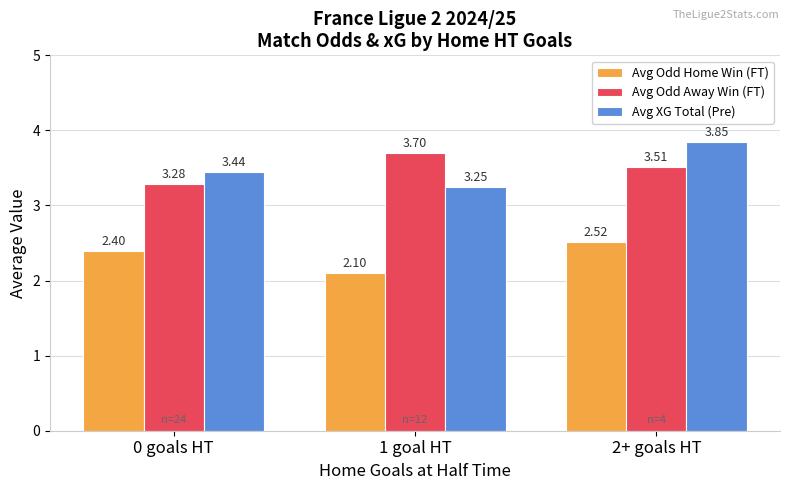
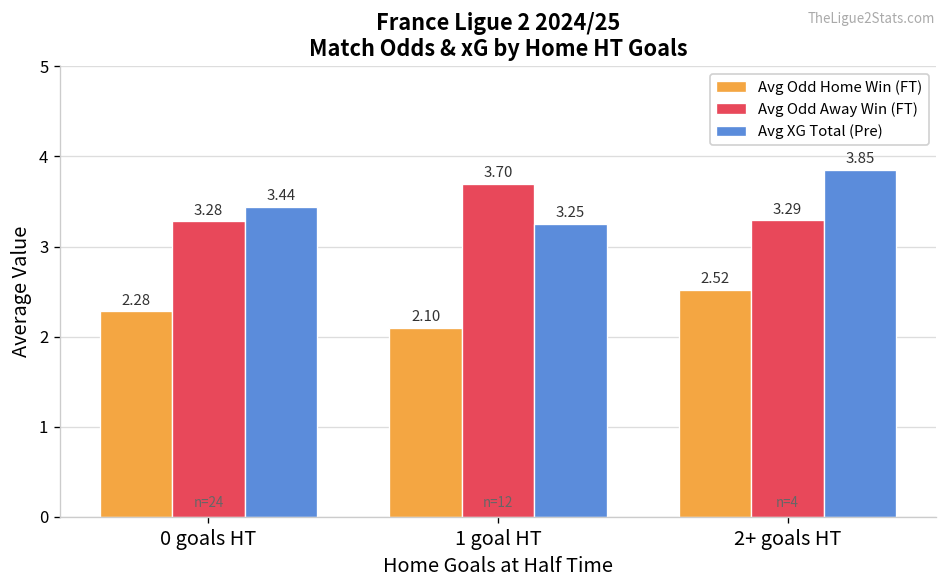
  {
    "Avg Odd Home Win (FT)": {
-     "0 goals HT": 2.40,
+     "0 goals HT": 2.28,
      "1 goal HT": 2.10,
      "2+ goals HT": 2.52
    },
    "Avg Odd Away Win (FT)": {
      "0 goals HT": 3.28,
      "1 goal HT": 3.70,
-     "2+ goals HT": 3.51
+     "2+ goals HT": 3.29
    },
    "Avg XG Total (Pre)": {
      "0 goals HT": 3.44,
      "1 goal HT": 3.25,
      "2+ goals HT": 3.85
    }
  }
